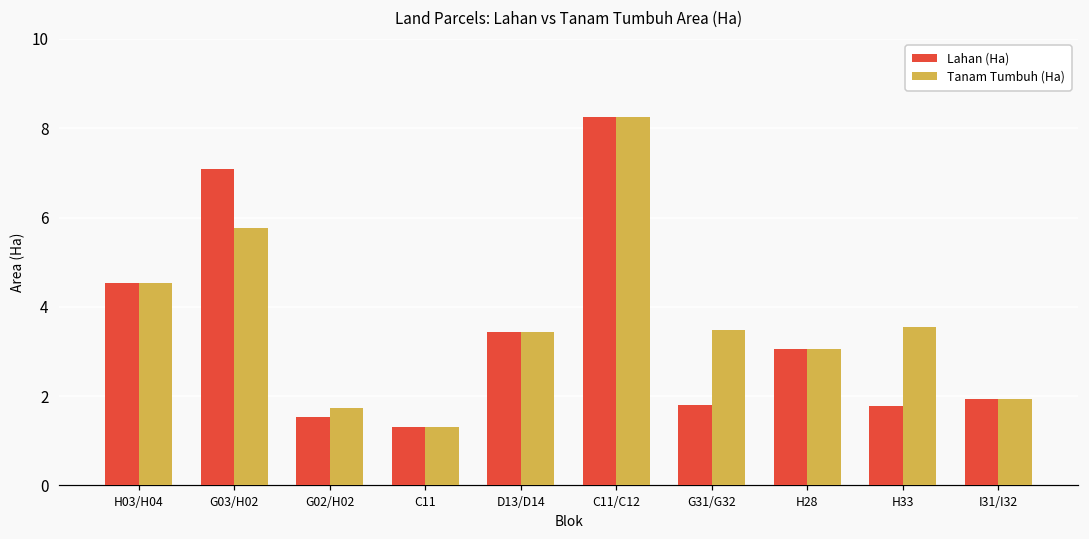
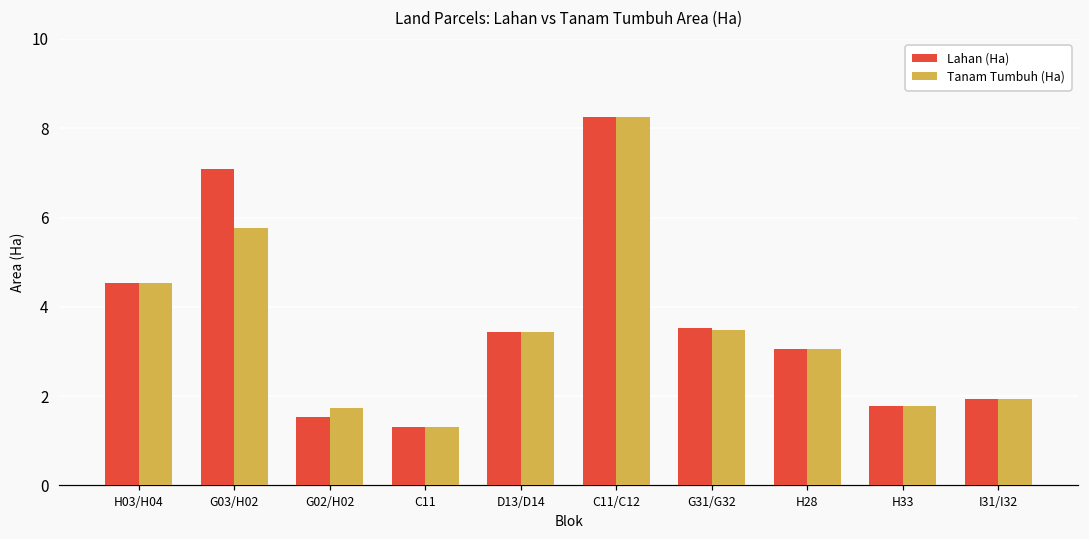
  {
    "Lahan (Ha)": {
      "H03/H04": 4.5,
      "G03/H02": 7.1,
      "G02/H02": 1.5,
      "C11": 1.3,
      "D13/D14": 3.4,
      "C11/C12": 8.3,
-     "G31/G32": 1.8,
+     "G31/G32": 3.5,
      "H28": 3.1,
      "H33": 1.8,
      "I31/I32": 1.9
    },
    "Tanam Tumbuh (Ha)": {
      "H03/H04": 4.5,
      "G03/H02": 5.8,
      "G02/H02": 1.7,
      "C11": 1.3,
      "D13/D14": 3.4,
      "C11/C12": 8.3,
      "G31/G32": 3.5,
      "H28": 3.1,
-     "H33": 3.5,
+     "H33": 1.8,
      "I31/I32": 1.9
    }
  }
